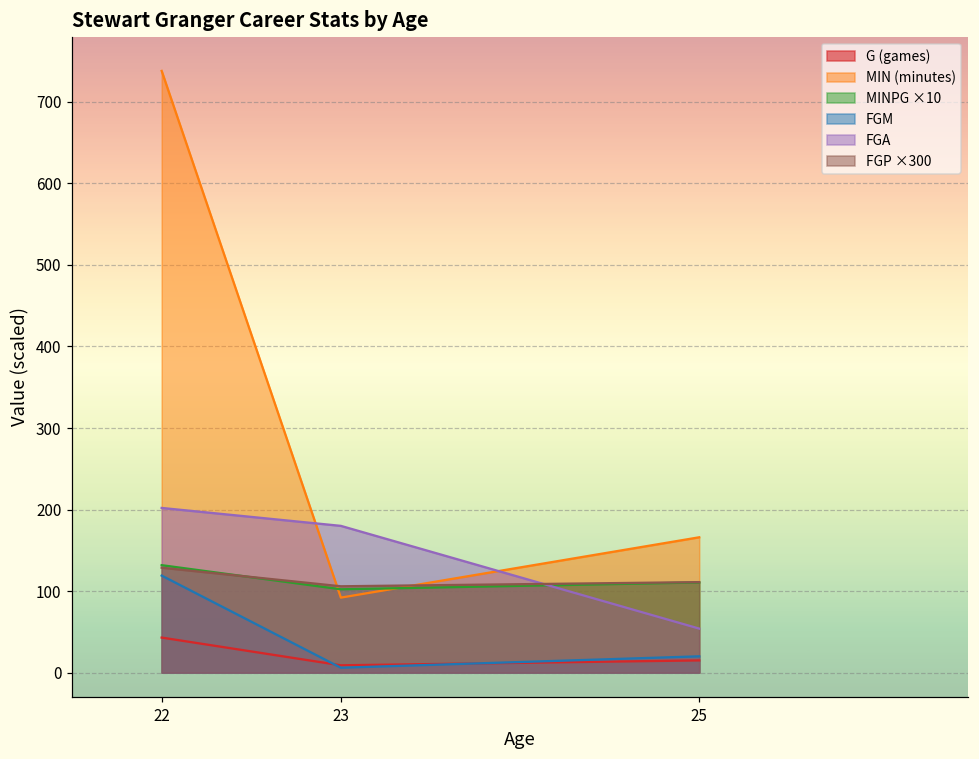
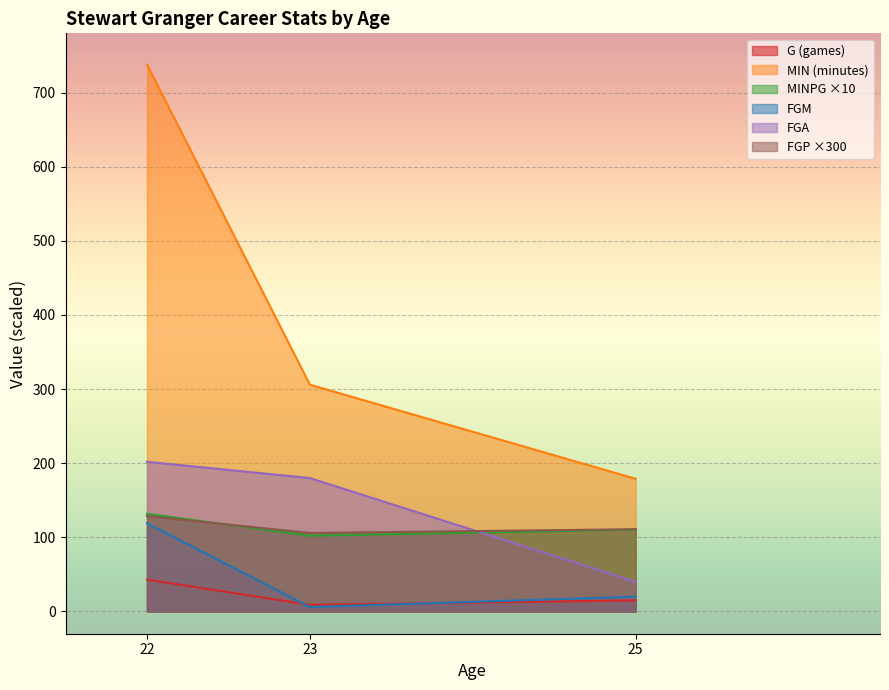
  {
    "G (games)": {
      "22": 40,
      "25": 20
    },
    "MIN (minutes)": {
      "22": 740,
-     "23": 90,
-     "25": 170
+     "23": 310,
+     "25": 180
    },
    "MINPG ×10": {
      "23": 100
    },
    "FGM": {
      "22": 120,
      "25": 20
    },
    "FGA": {
      "22": 200,
      "23": 180,
-     "25": 50
+     "25": 40
    },
    "FGP ×300": {
      "23": 110
    }
  }
